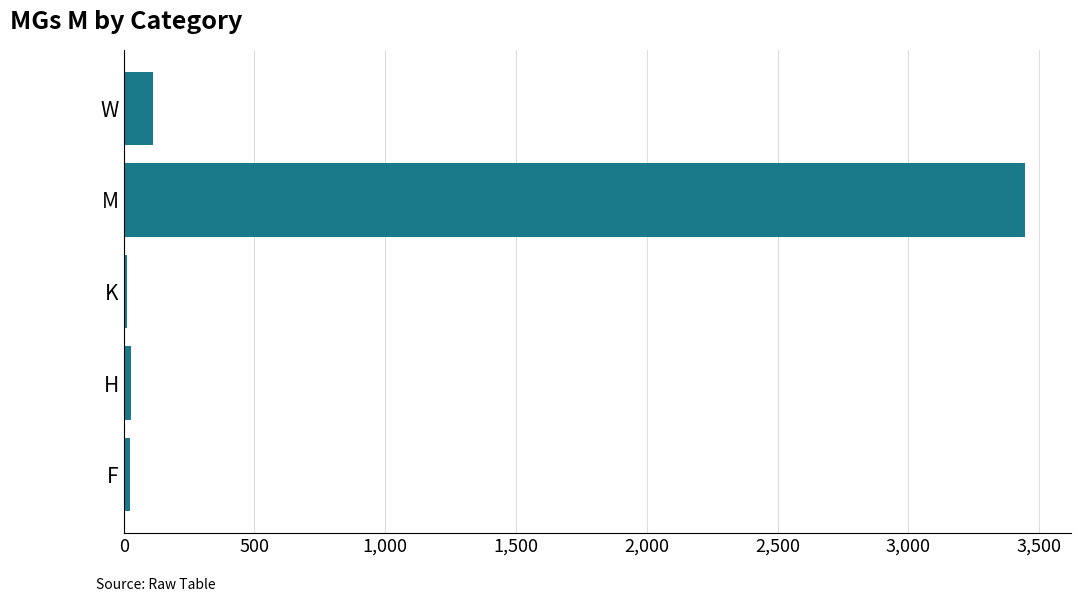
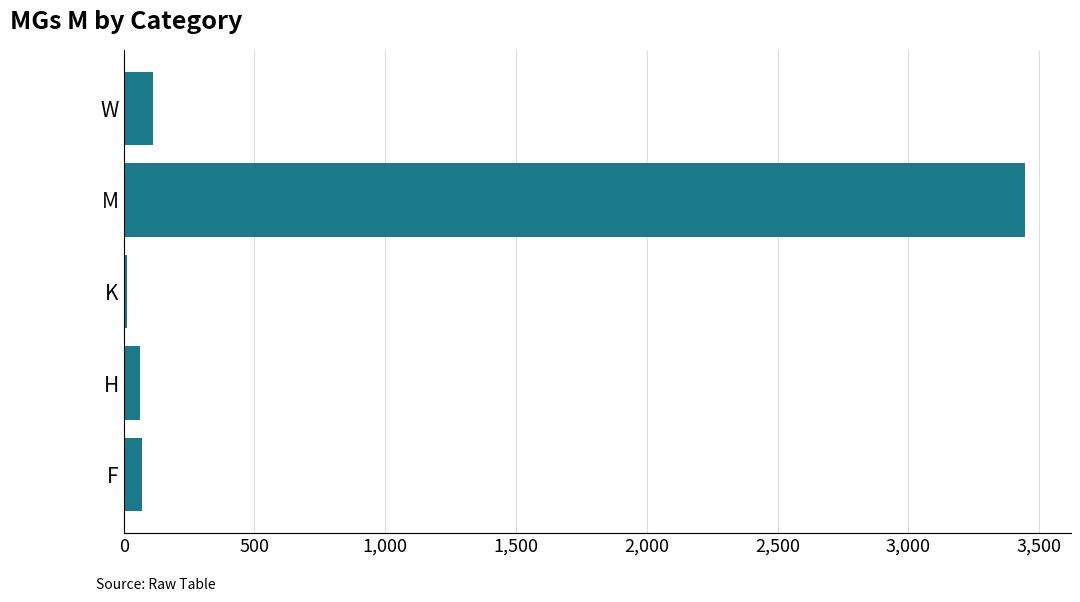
  {
    "W": "110",
    "M": "3,450",
    "K": "10",
-   "H": "30",
-   "F": "20"
+   "H": "60",
+   "F": "70"
  }
